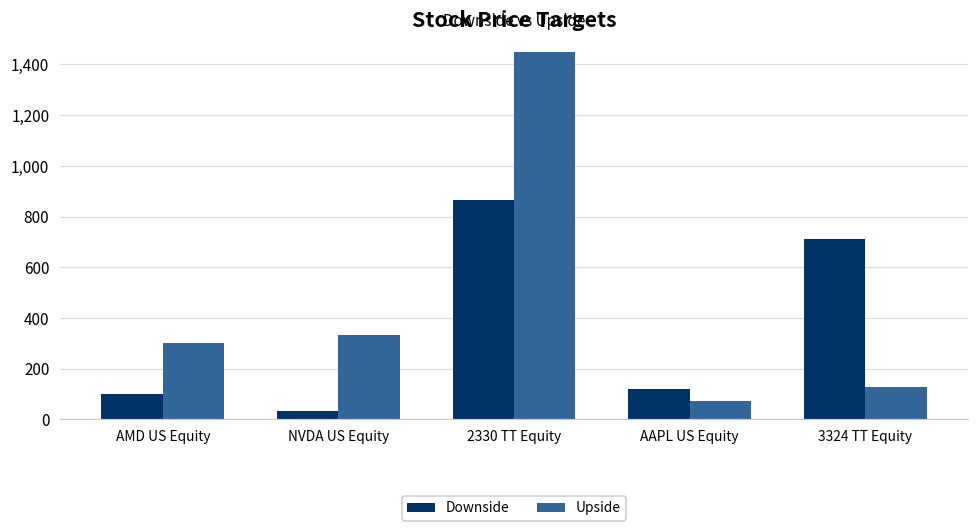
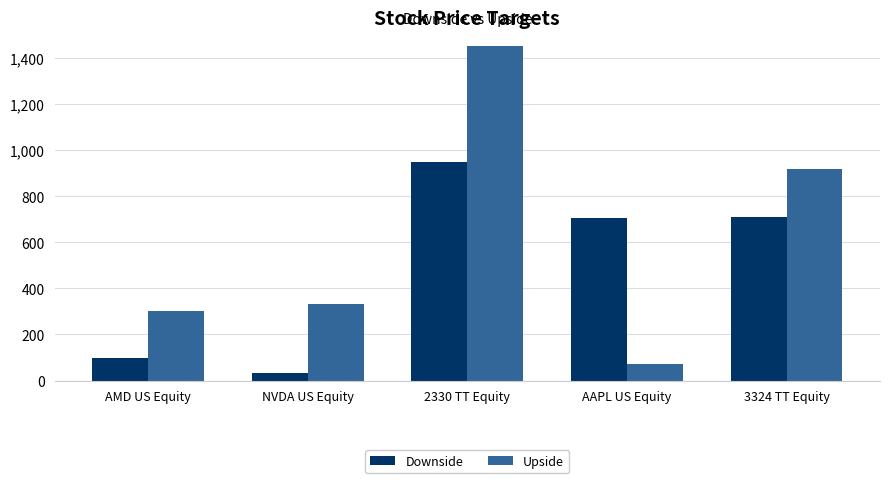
  {
    "Downside": {
      "AMD US Equity": "100",
      "NVDA US Equity": "30",
-     "2330 TT Equity": "860",
-     "AAPL US Equity": "120",
+     "2330 TT Equity": "950",
+     "AAPL US Equity": "700",
      "3324 TT Equity": "710"
    },
    "Upside": {
      "AMD US Equity": "300",
      "NVDA US Equity": "330",
      "2330 TT Equity": "1,450",
      "AAPL US Equity": "70",
-     "3324 TT Equity": "130"
+     "3324 TT Equity": "920"
    }
  }
